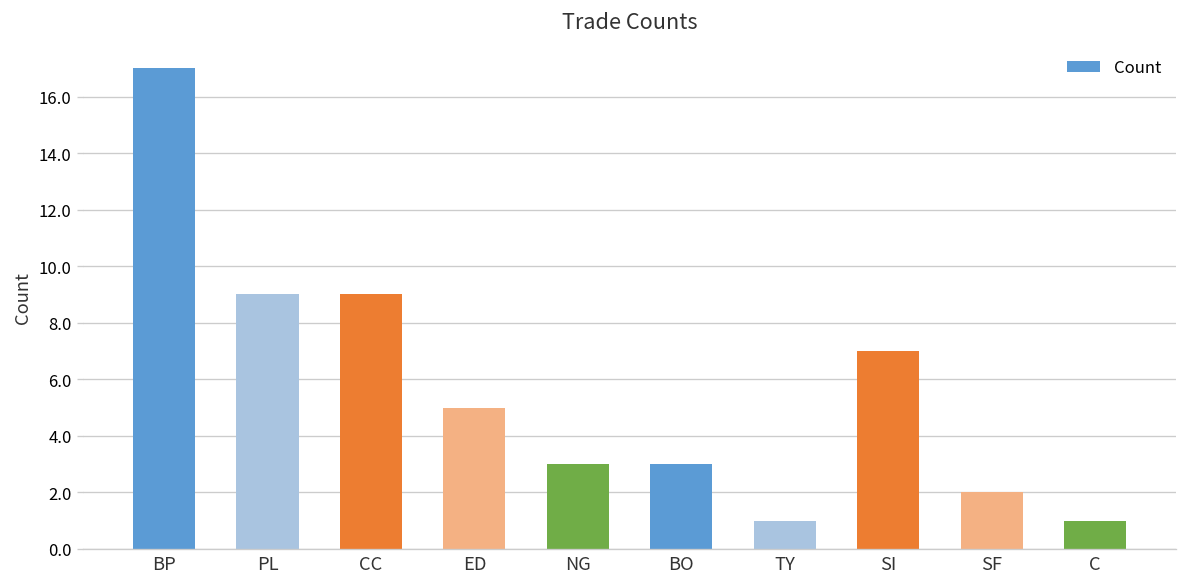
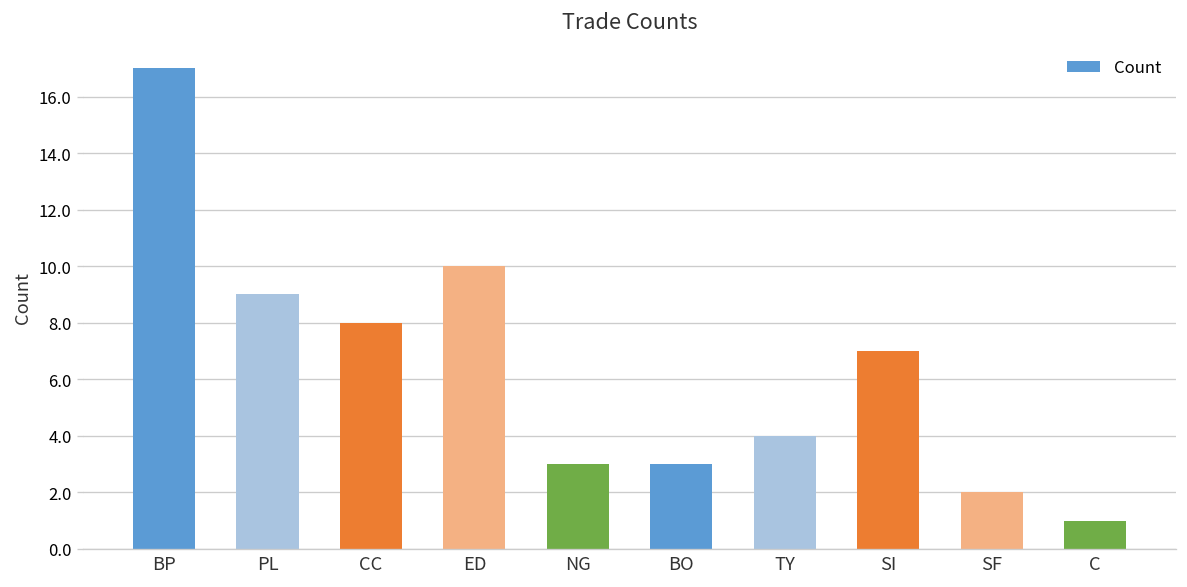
  {
    "BP": 17,
    "PL": 9,
-   "CC": 9,
-   "ED": 5,
+   "CC": 8,
+   "ED": 10,
    "NG": 3,
    "BO": 3,
-   "TY": 1,
+   "TY": 4,
    "SI": 7,
    "SF": 2,
    "C": 1
  }
